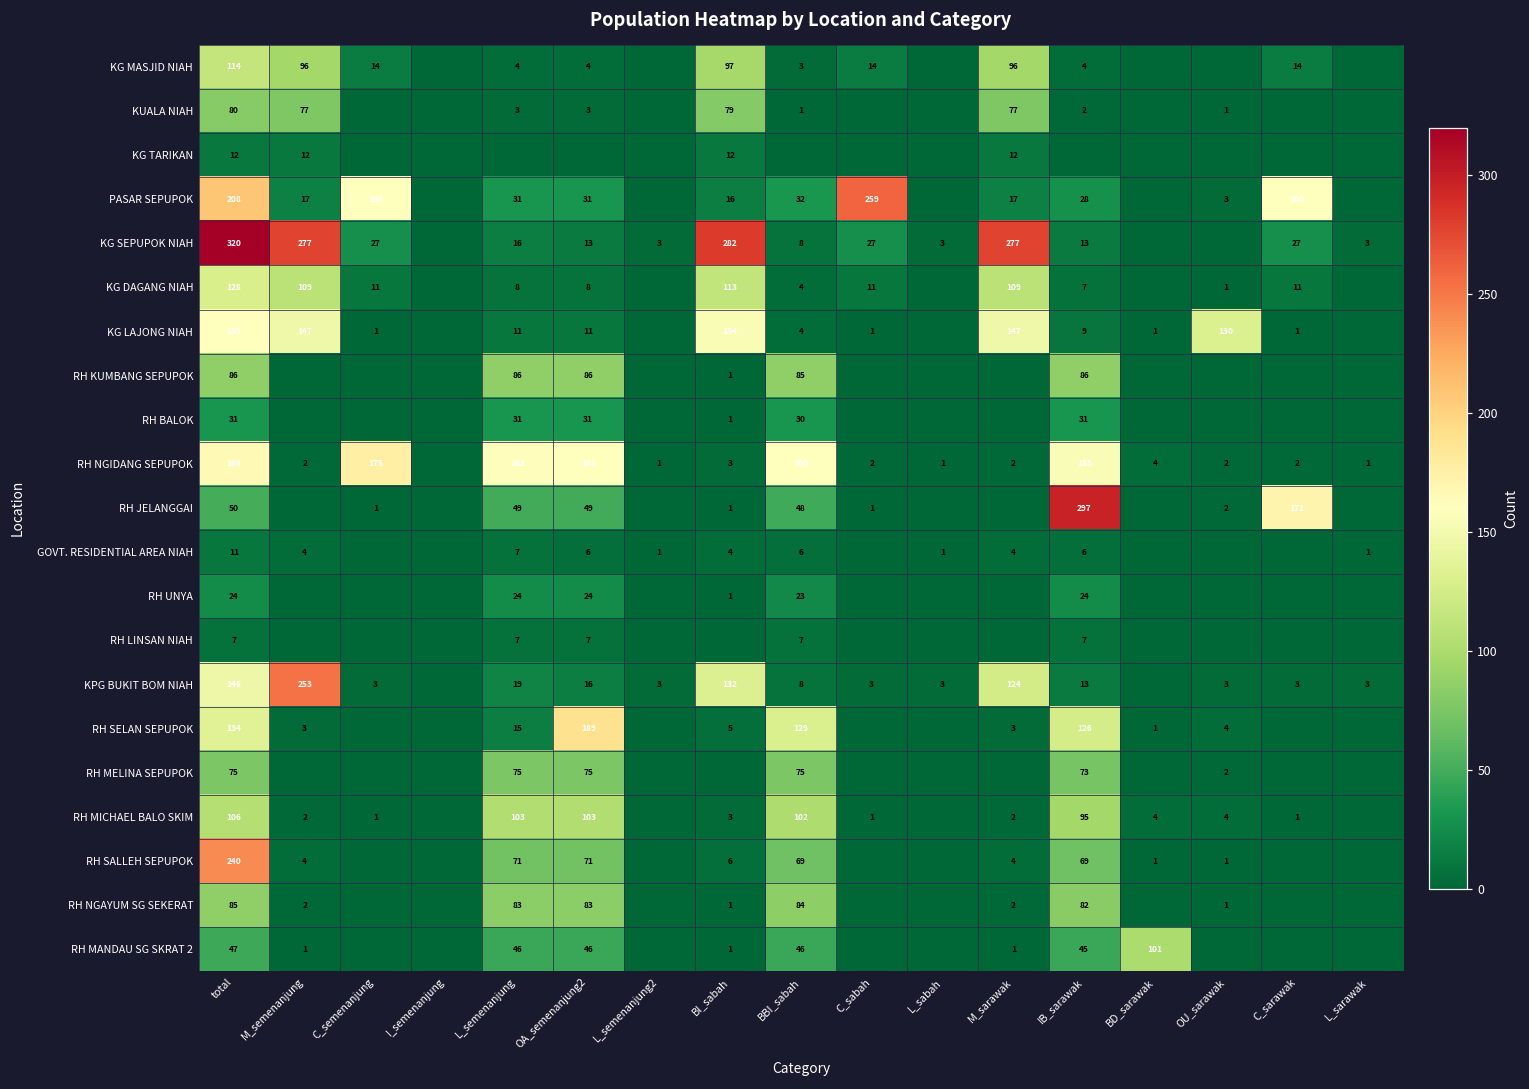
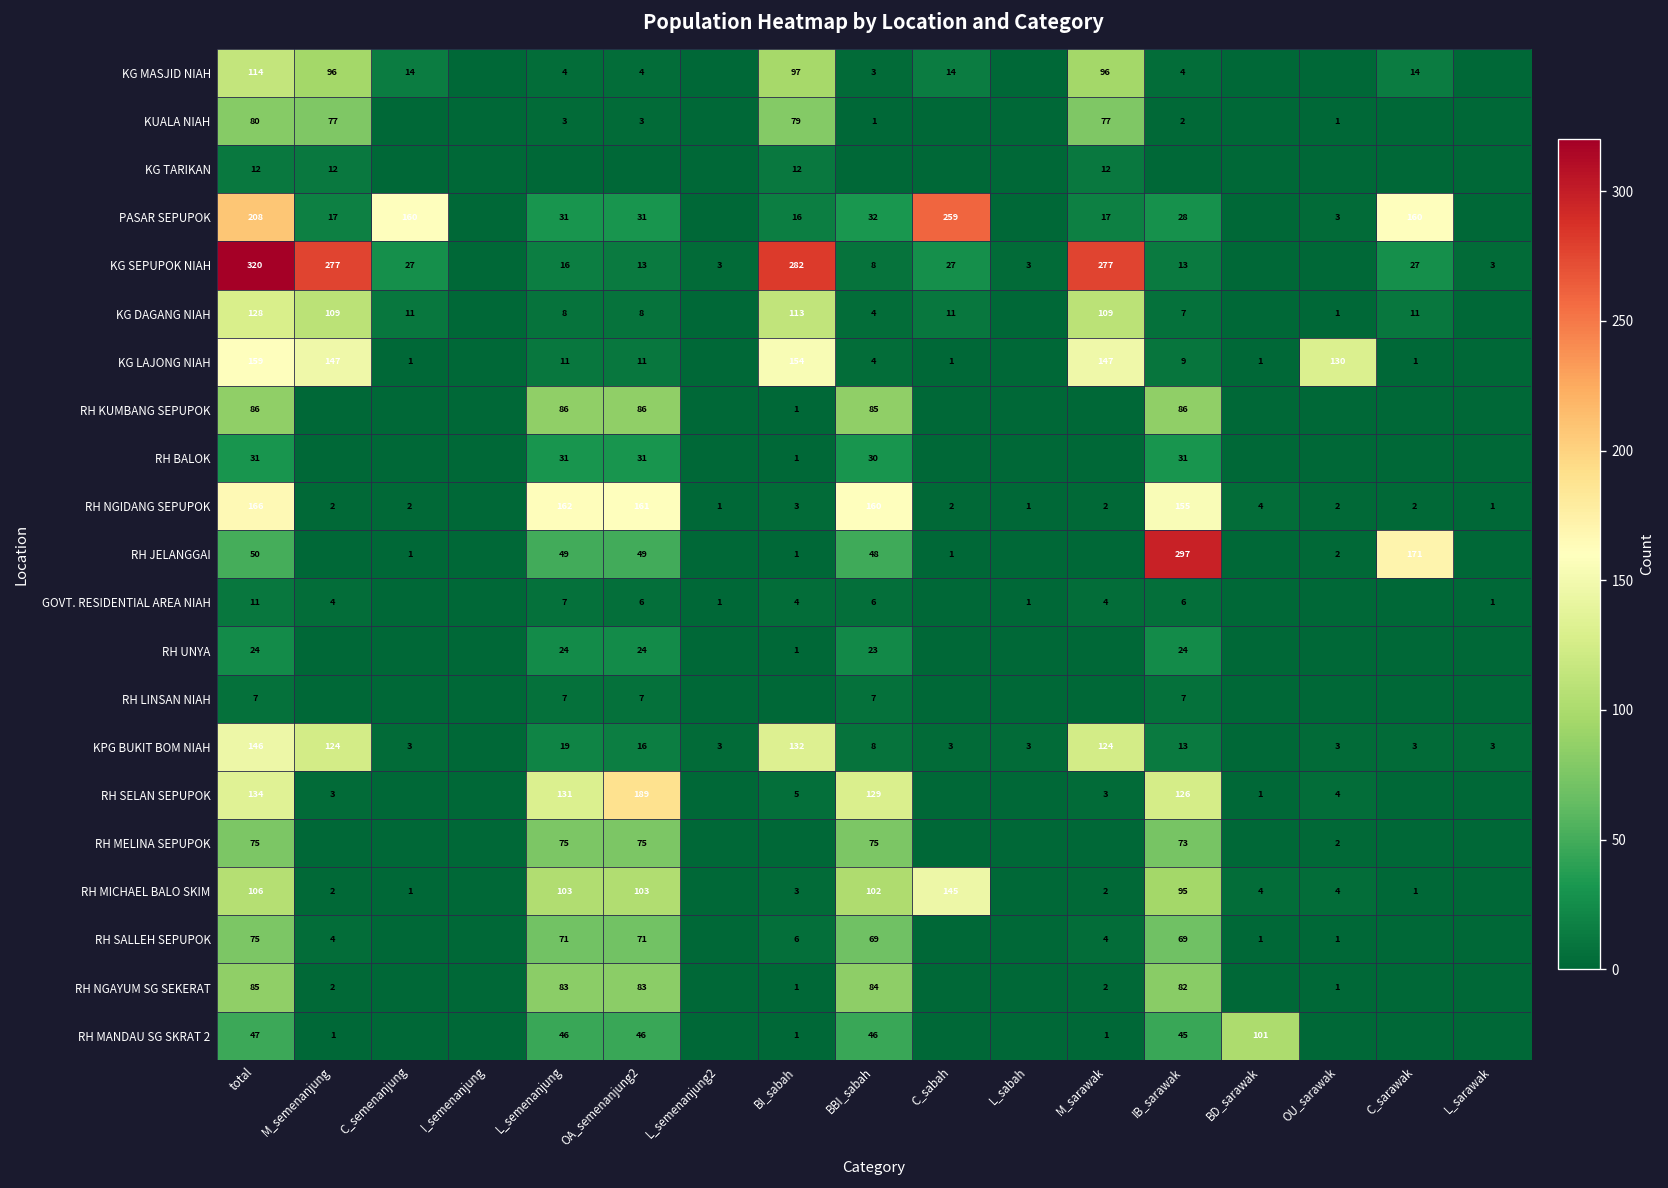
  {
    "RH NGIDANG SEPUPOK": {
      "total": 166,
      "M_semenanjung": 2,
-     "C_semenanjung": 175,
+     "C_semenanjung": 2,
      "L_semenanjung": 162,
      "OA_semenanjung2": 161,
      "L_semenanjung2": 1,
      "BI_sabah": 3,
      "BBI_sabah": 160,
      "C_sabah": 2,
      "L_sabah": 1,
      "M_sarawak": 2,
      "IB_sarawak": 155,
      "BD_sarawak": 4,
      "OU_sarawak": 2,
      "C_sarawak": 2,
      "L_sarawak": 1
    },
    "KPG BUKIT BOM NIAH": {
      "total": 146,
-     "M_semenanjung": 253,
+     "M_semenanjung": 124,
      "C_semenanjung": 3,
      "L_semenanjung": 19,
      "OA_semenanjung2": 16,
      "L_semenanjung2": 3,
      "BI_sabah": 132,
      "BBI_sabah": 8,
      "C_sabah": 3,
      "L_sabah": 3,
      "M_sarawak": 124,
      "IB_sarawak": 13,
      "OU_sarawak": 3,
      "C_sarawak": 3,
      "L_sarawak": 3
    },
    "RH SELAN SEPUPOK": {
      "total": 134,
      "M_semenanjung": 3,
-     "L_semenanjung": 15,
+     "L_semenanjung": 131,
      "OA_semenanjung2": 189,
      "BI_sabah": 5,
      "BBI_sabah": 129,
      "M_sarawak": 3,
      "IB_sarawak": 126,
      "BD_sarawak": 1,
      "OU_sarawak": 4
    },
    "RH MICHAEL BALO SKIM": {
      "total": 106,
      "M_semenanjung": 2,
      "C_semenanjung": 1,
      "L_semenanjung": 103,
      "OA_semenanjung2": 103,
      "BI_sabah": 3,
      "BBI_sabah": 102,
-     "C_sabah": 1,
+     "C_sabah": 145,
      "M_sarawak": 2,
      "IB_sarawak": 95,
      "BD_sarawak": 4,
      "OU_sarawak": 4,
      "C_sarawak": 1
    },
    "RH SALLEH SEPUPOK": {
-     "total": 240,
+     "total": 75,
      "M_semenanjung": 4,
      "L_semenanjung": 71,
      "OA_semenanjung2": 71,
      "BI_sabah": 6,
      "BBI_sabah": 69,
      "M_sarawak": 4,
      "IB_sarawak": 69,
      "BD_sarawak": 1,
      "OU_sarawak": 1
    }
  }
